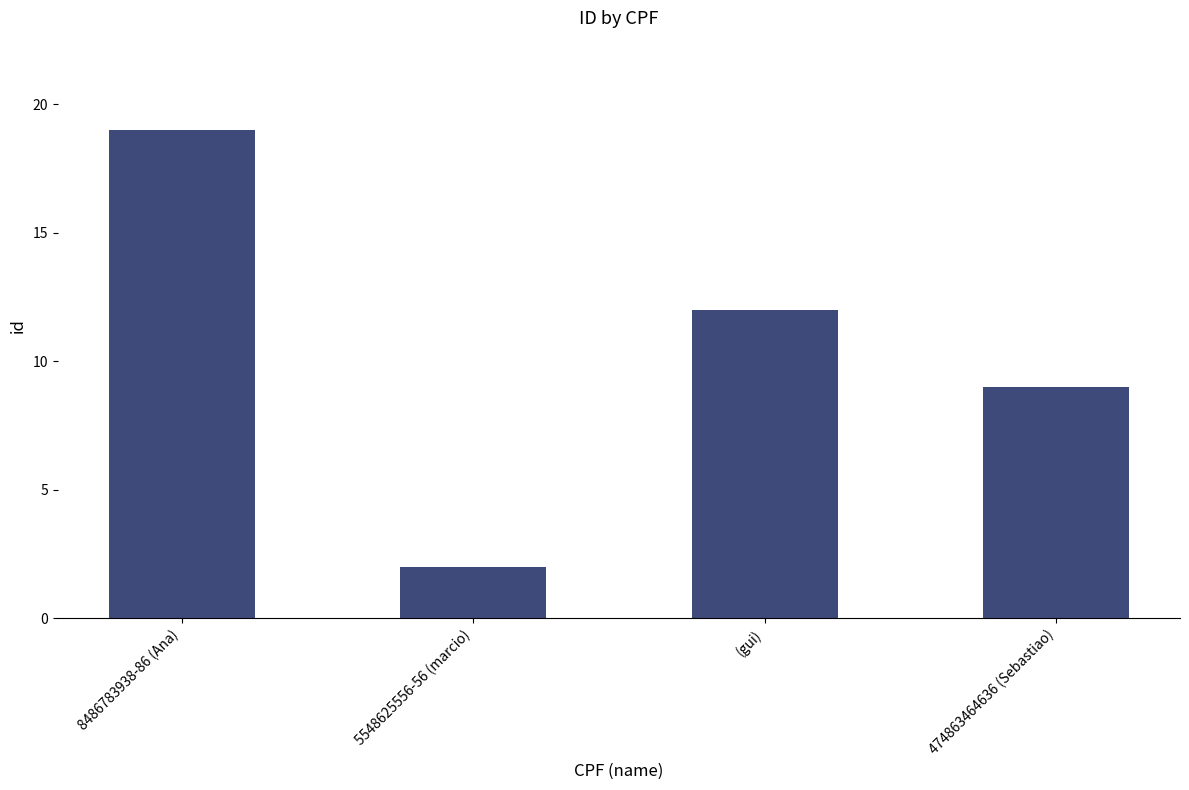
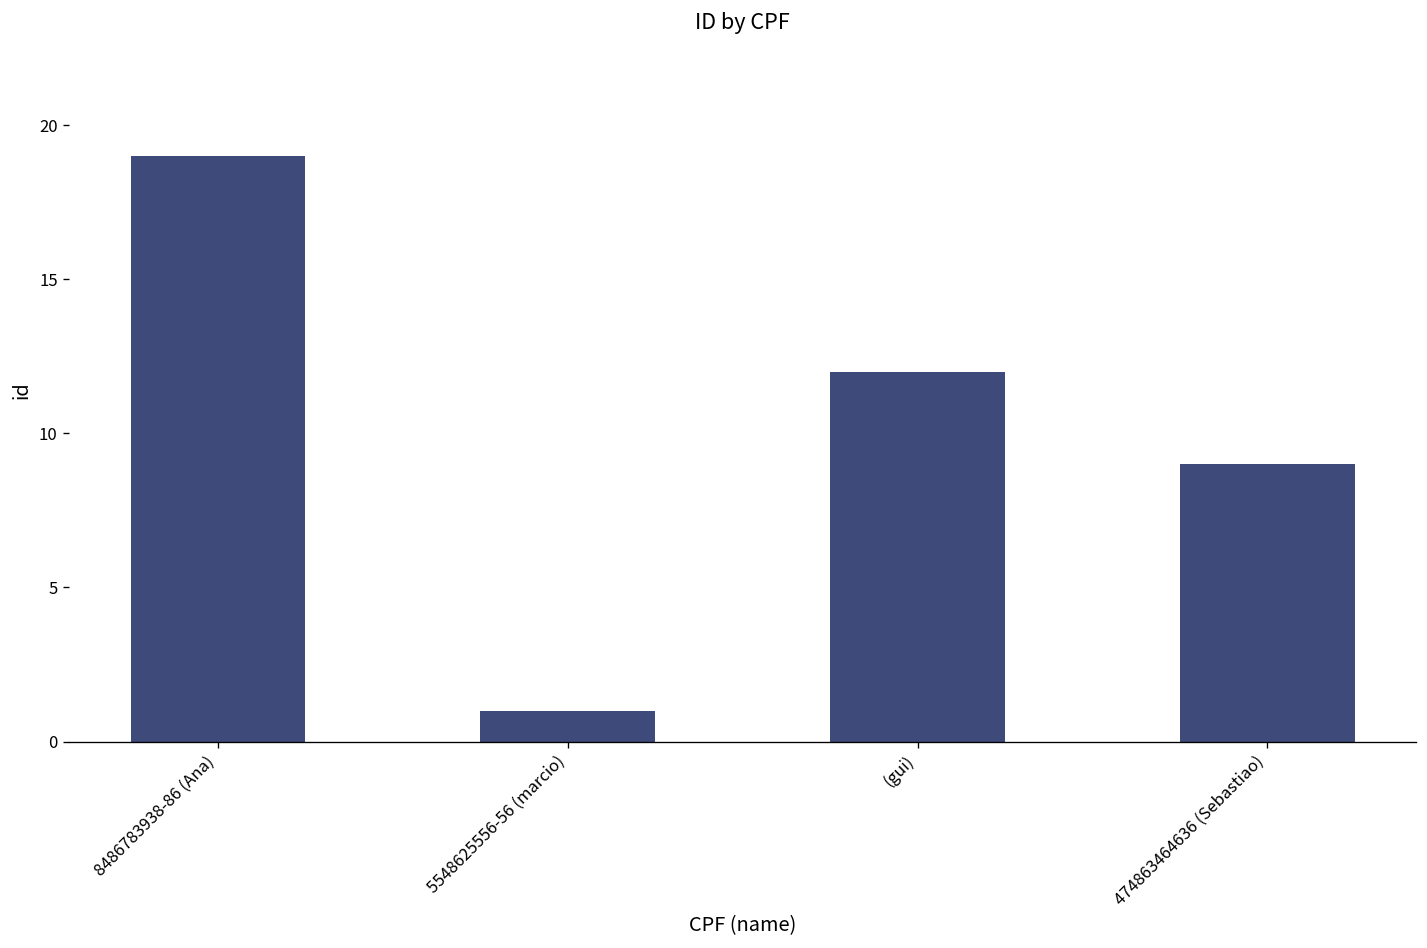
  {
    "8486783938-86 (Ana)": 19,
-   "5548625556-56 (marcio)": 2,
+   "5548625556-56 (marcio)": 1,
    "(gui)": 12,
    "474863464636 (Sebastiao)": 9
  }
